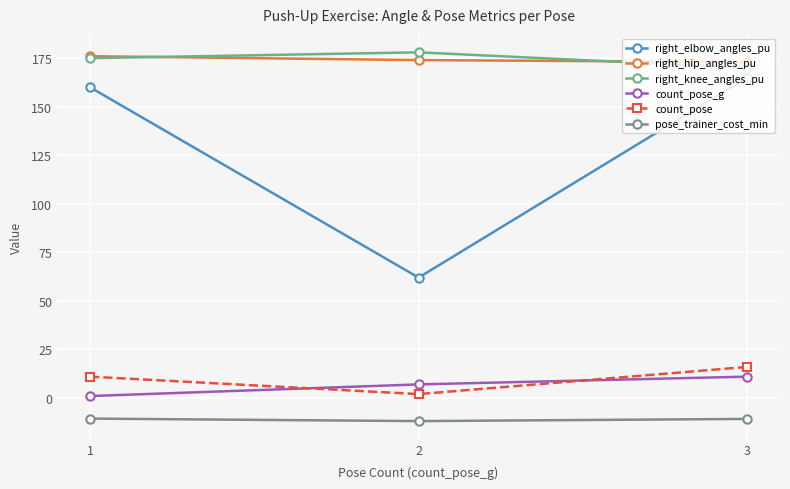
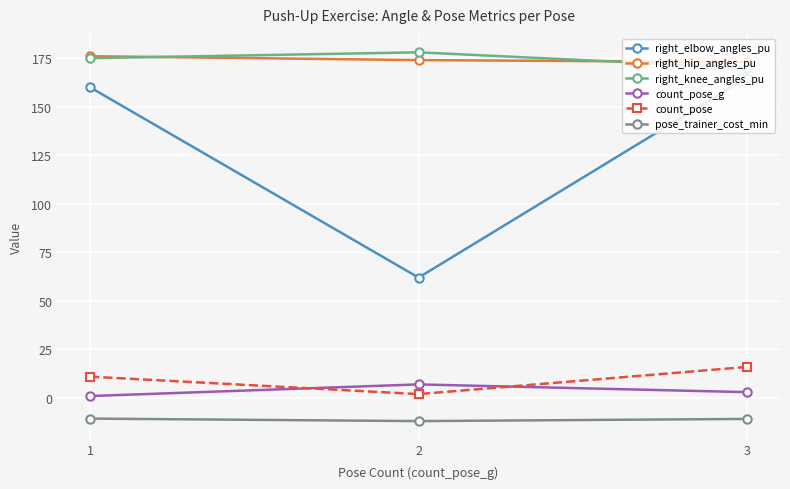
  {
    "right_elbow_angles_pu": {
      "1": 160,
      "2": 62
    },
    "count_pose_g": {
      "1": 1,
      "2": 7,
-     "3": 11
+     "3": 3
    }
  }
